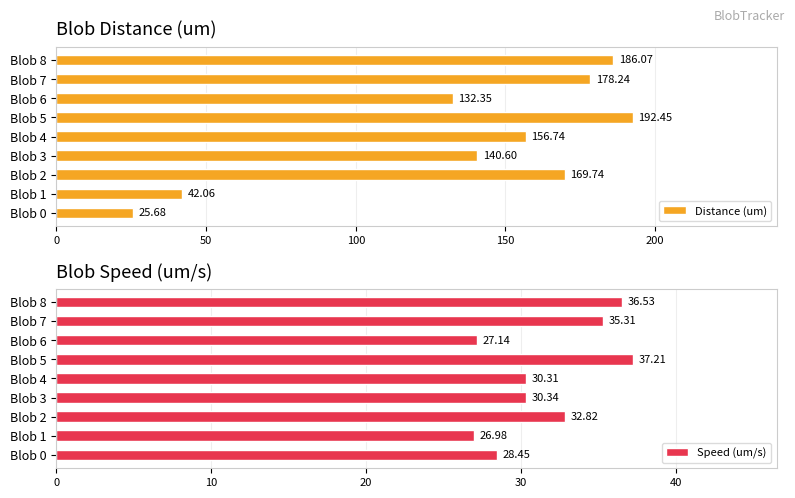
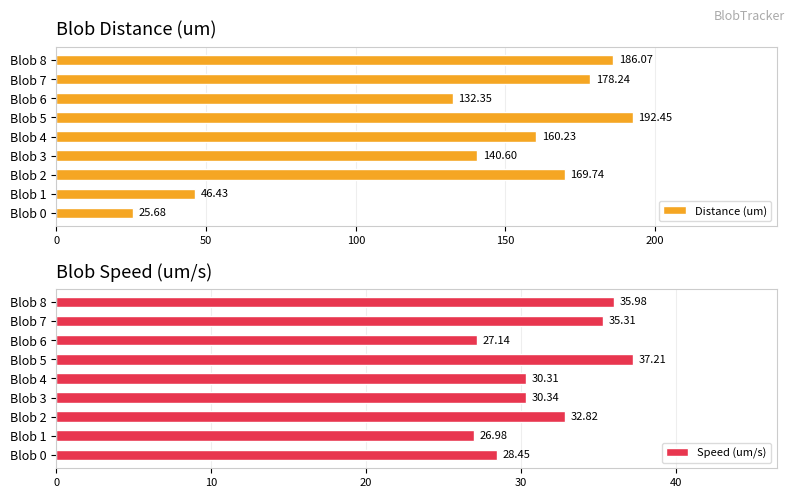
  {
    "Blob Distance (um)": {
      "Blob 8": 186.07,
      "Blob 7": 178.24,
      "Blob 6": 132.35,
      "Blob 5": 192.45,
-     "Blob 4": 156.74,
+     "Blob 4": 160.23,
      "Blob 3": 140.60,
      "Blob 2": 169.74,
-     "Blob 1": 42.06,
+     "Blob 1": 46.43,
      "Blob 0": 25.68
    },
    "Blob Speed (um/s)": {
-     "Blob 8": 36.53,
+     "Blob 8": 35.98,
      "Blob 7": 35.31,
      "Blob 6": 27.14,
      "Blob 5": 37.21,
      "Blob 4": 30.31,
      "Blob 3": 30.34,
      "Blob 2": 32.82,
      "Blob 1": 26.98,
      "Blob 0": 28.45
    }
  }
